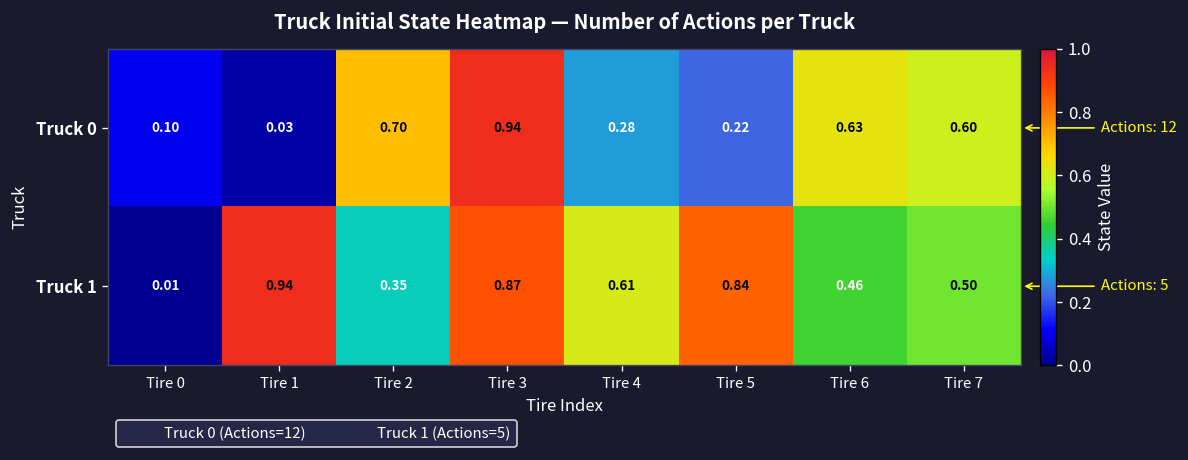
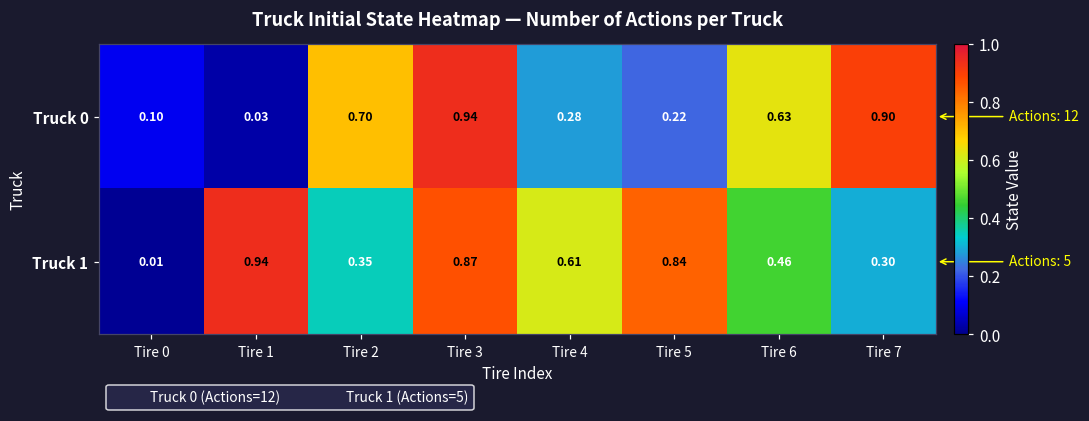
  {
    "Truck 0": {
      "Tire 0": 0.10,
      "Tire 1": 0.03,
      "Tire 2": 0.70,
      "Tire 3": 0.94,
      "Tire 4": 0.28,
      "Tire 5": 0.22,
      "Tire 6": 0.63,
-     "Tire 7": 0.60
+     "Tire 7": 0.90
    },
    "Truck 1": {
      "Tire 0": 0.01,
      "Tire 1": 0.94,
      "Tire 2": 0.35,
      "Tire 3": 0.87,
      "Tire 4": 0.61,
      "Tire 5": 0.84,
      "Tire 6": 0.46,
-     "Tire 7": 0.50
+     "Tire 7": 0.30
    }
  }
